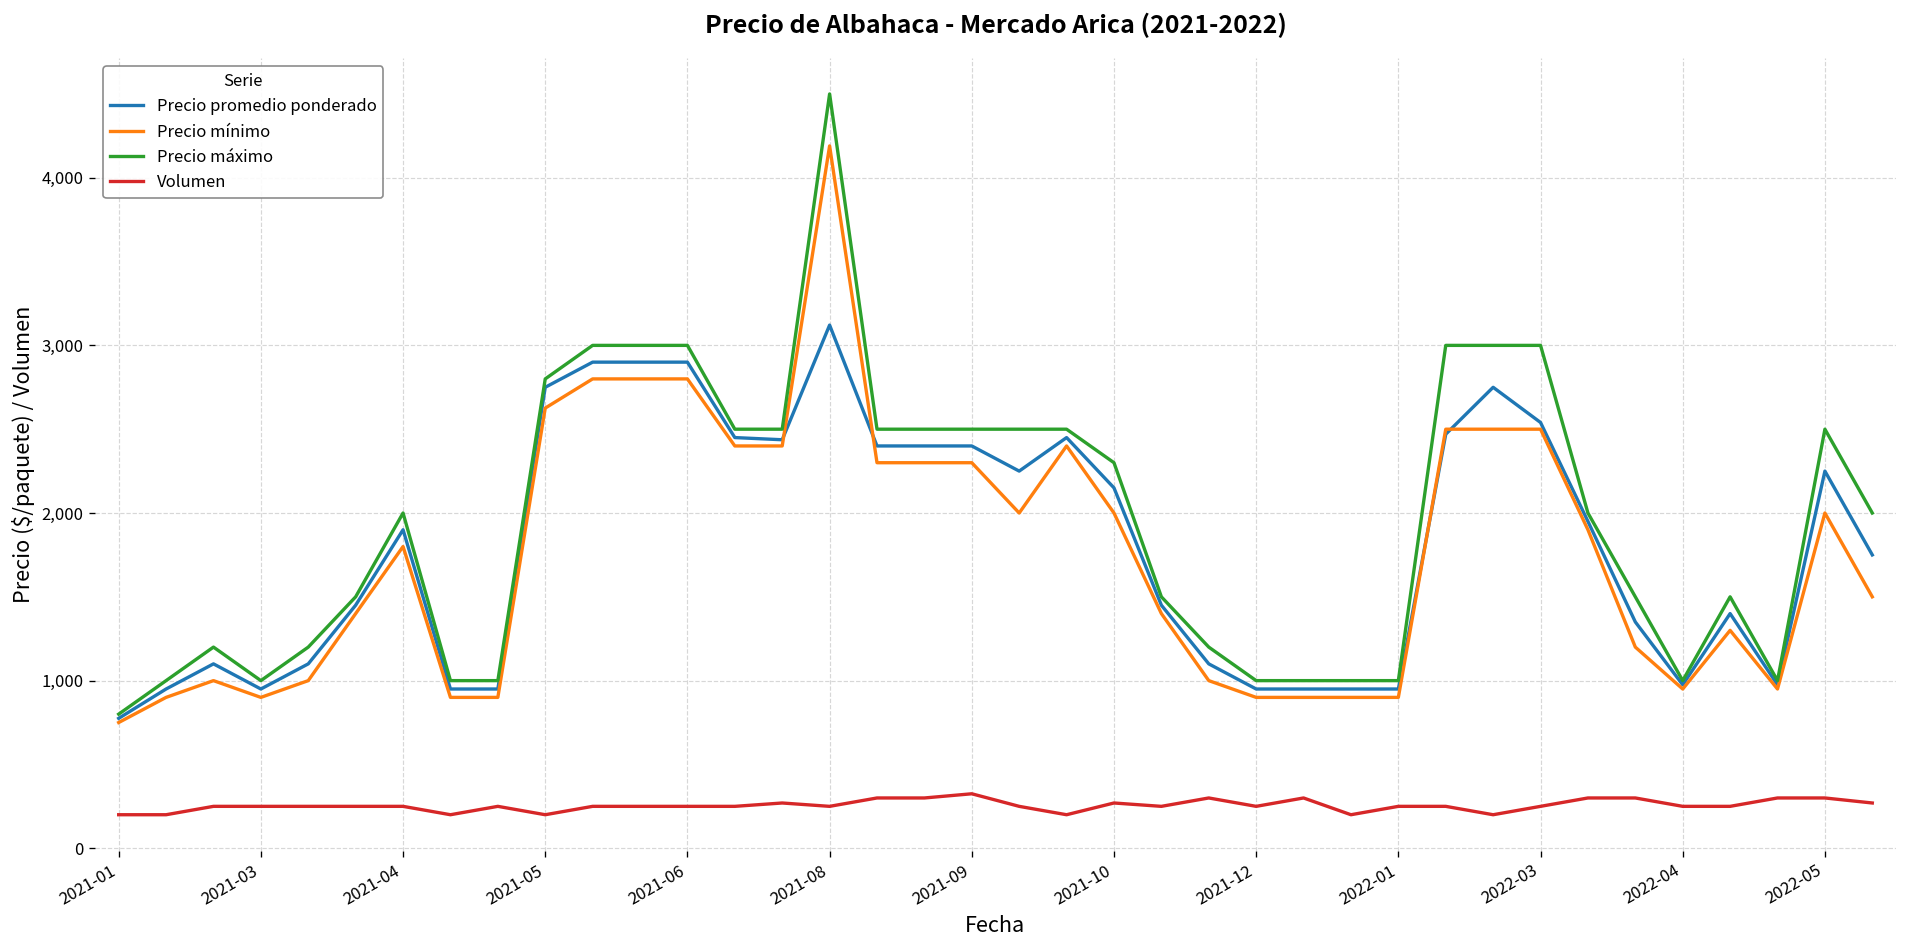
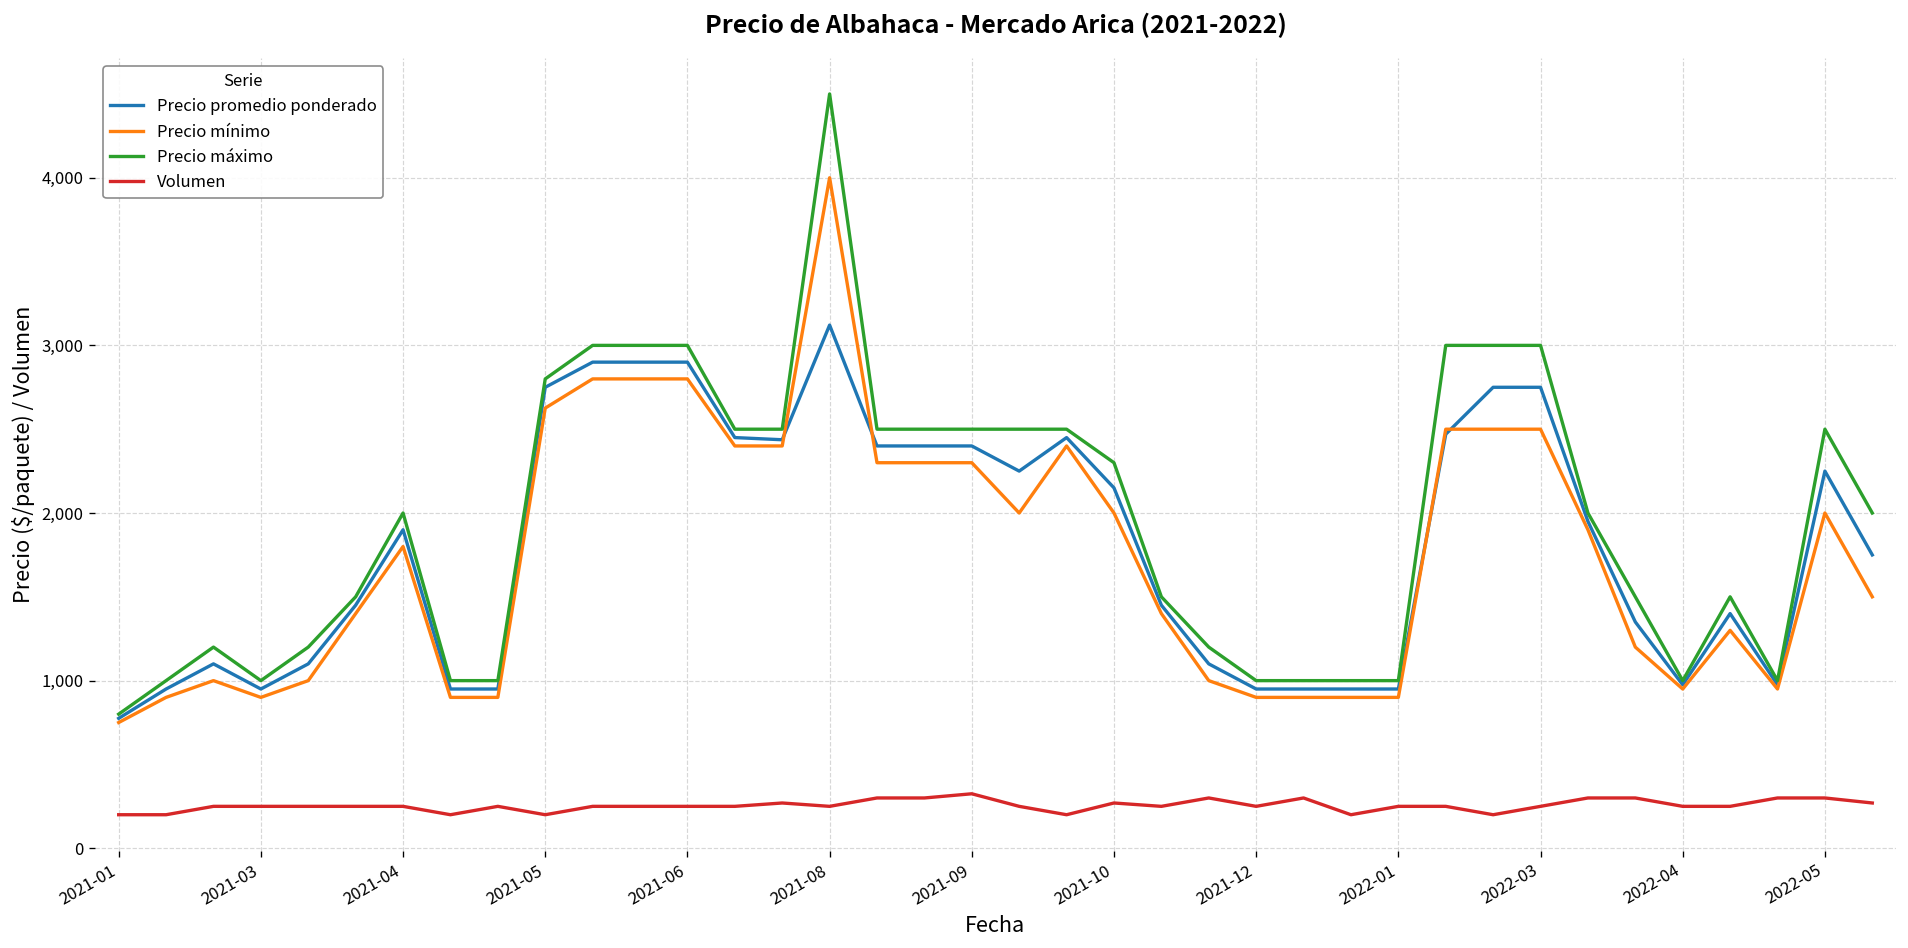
  {
    "Precio promedio ponderado": {
      "2021-01": "780",
      "2021-03": "950",
      "2021-04": "1,900",
      "2021-05": "2,750",
      "2021-06": "2,900",
      "2021-08": "3,120",
      "2021-09": "2,400",
      "2021-10": "2,150",
      "2021-12": "950",
      "2022-01": "950",
-     "2022-03": "2,540",
+     "2022-03": "2,750",
      "2022-04": "980",
      "2022-05": "2,250"
    },
    "Precio mínimo": {
      "2021-01": "750",
      "2021-03": "900",
      "2021-04": "1,800",
      "2021-05": "2,630",
      "2021-06": "2,800",
-     "2021-08": "4,190",
+     "2021-08": "4,000",
      "2021-09": "2,300",
      "2021-10": "2,000",
      "2021-12": "900",
      "2022-01": "900",
      "2022-03": "2,500",
      "2022-04": "950",
      "2022-05": "2,000"
    },
    "Precio máximo": {
      "2021-01": "800",
      "2021-03": "1,000",
      "2021-04": "2,000",
      "2021-05": "2,800",
      "2021-06": "3,000",
      "2021-08": "4,500",
      "2021-09": "2,500",
      "2021-10": "2,300",
      "2021-12": "1,000",
      "2022-01": "1,000",
      "2022-03": "3,000",
      "2022-04": "1,000",
      "2022-05": "2,500"
    },
    "Volumen": {
      "2021-01": "200",
      "2021-03": "250",
      "2021-04": "250",
      "2021-05": "200",
      "2021-06": "250",
      "2021-08": "250",
      "2021-09": "330",
      "2021-10": "270",
      "2021-12": "250",
      "2022-01": "250",
      "2022-03": "250",
      "2022-04": "250",
      "2022-05": "300"
    }
  }
